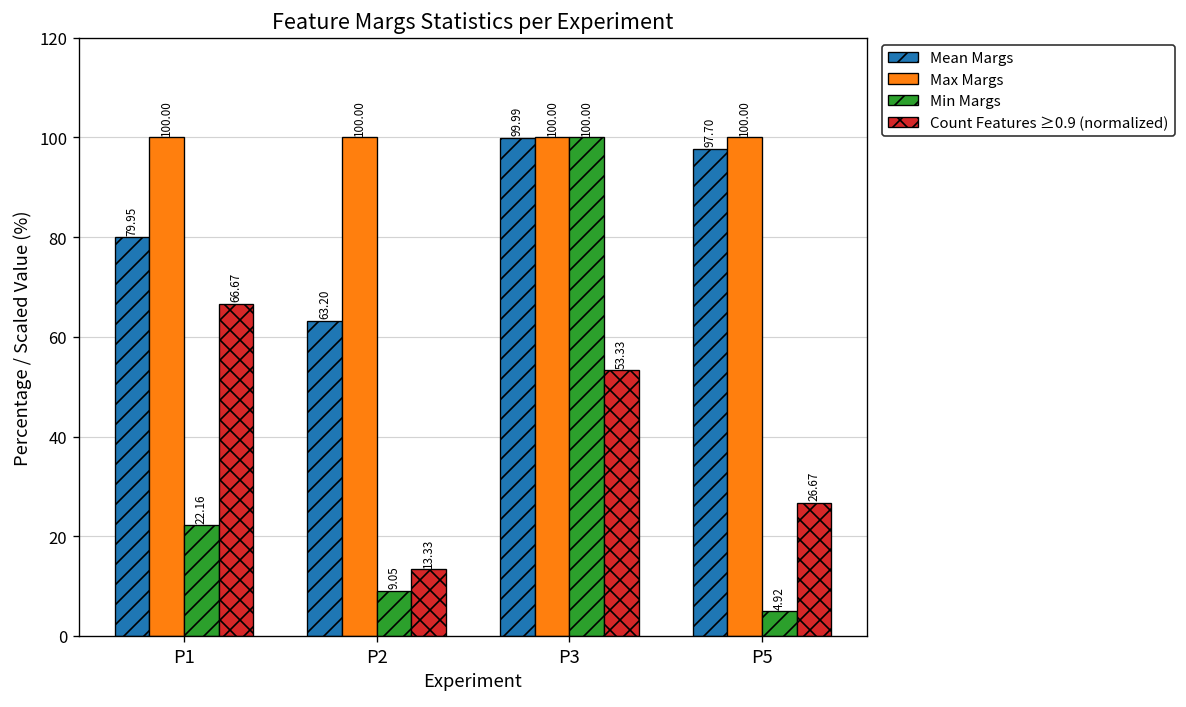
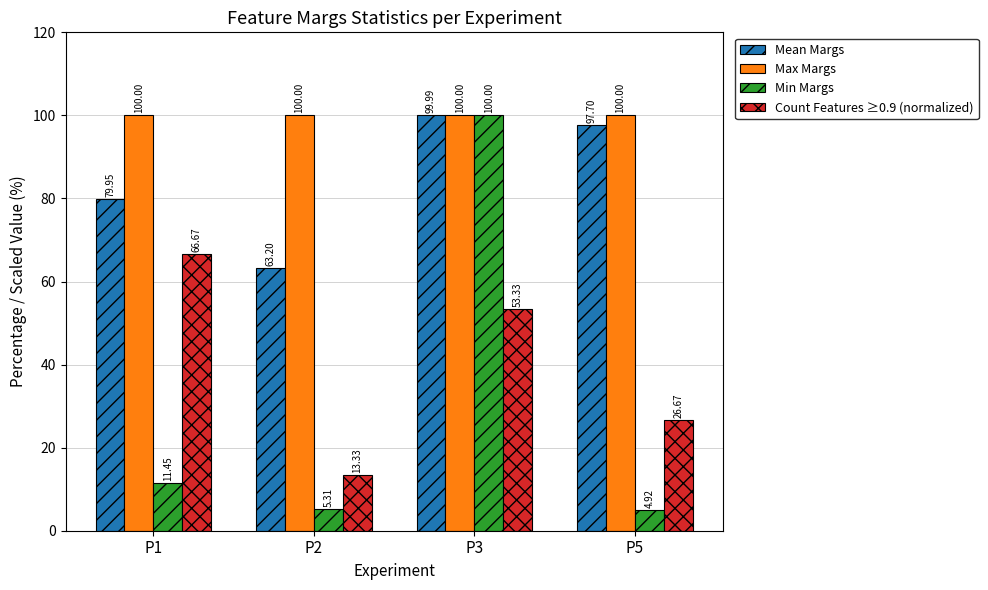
  {
    "Mean Margs": {
      "P1": 79.95,
      "P2": 63.20,
      "P3": 99.99,
      "P5": 97.70
    },
    "Max Margs": {
      "P1": 100.00,
      "P2": 100.00,
      "P3": 100.00,
      "P5": 100.00
    },
    "Min Margs": {
-     "P1": 22.16,
-     "P2": 9.05,
+     "P1": 11.45,
+     "P2": 5.31,
      "P3": 100.00,
      "P5": 4.92
    },
    "Count Features ≥0.9 (normalized)": {
      "P1": 66.67,
      "P2": 13.33,
      "P3": 53.33,
      "P5": 26.67
    }
  }
